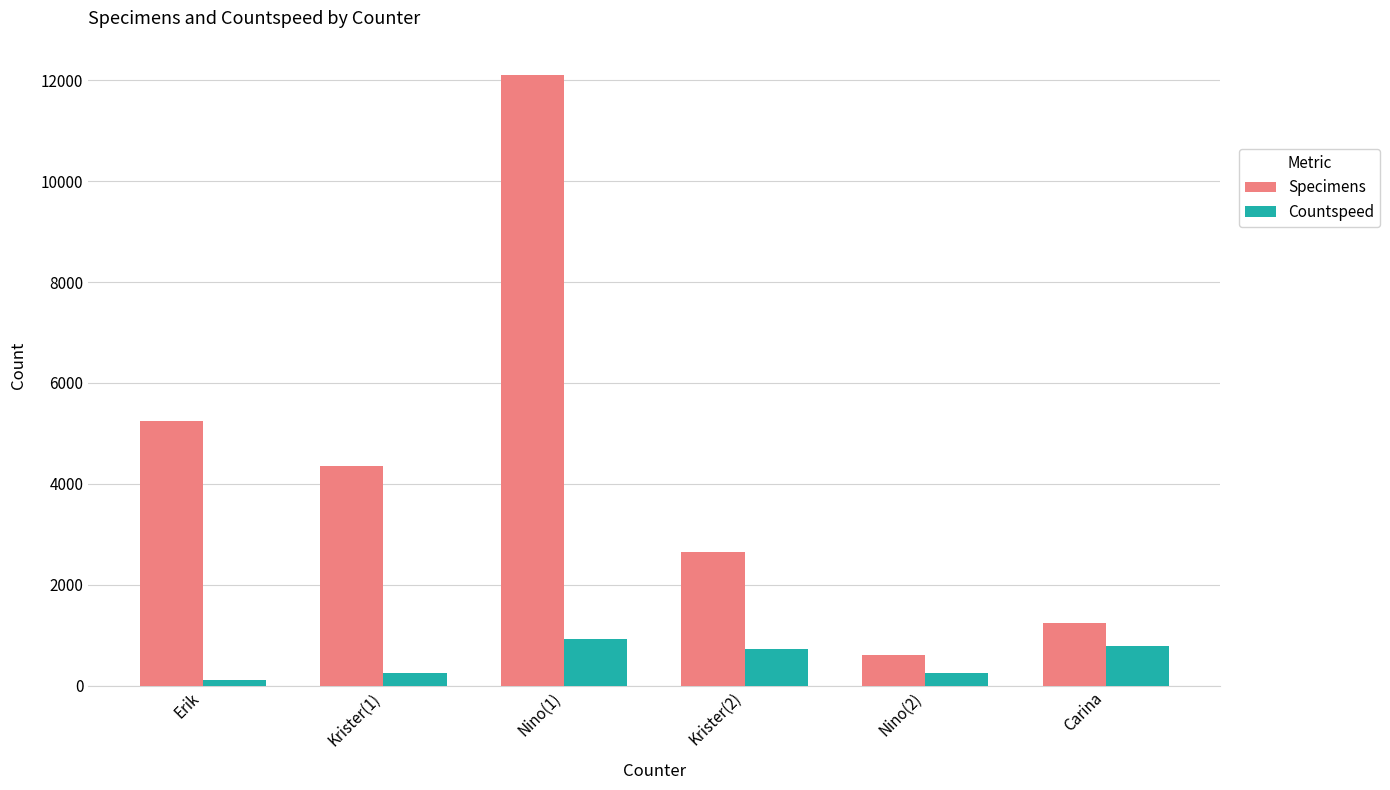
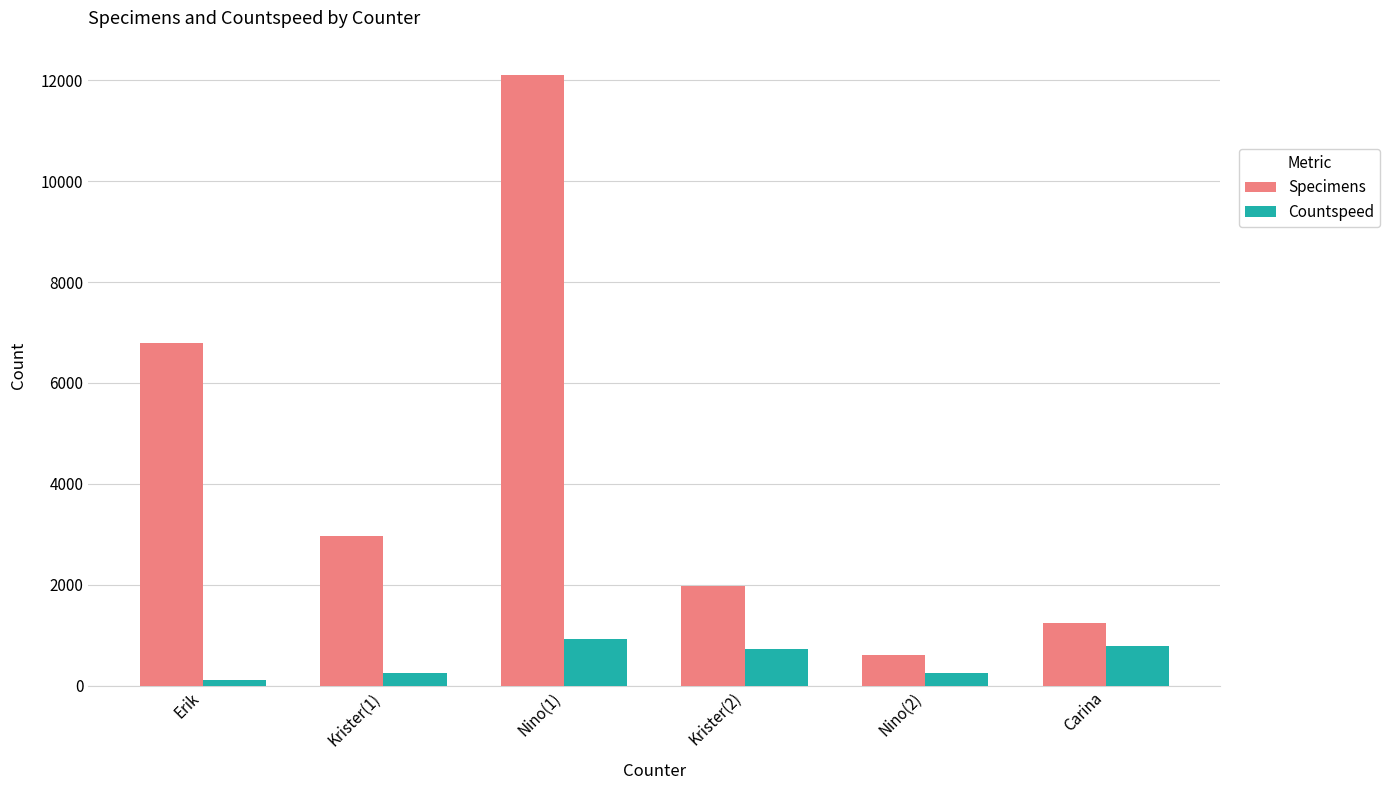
  {
    "Specimens": {
-     "Erik": 5200,
-     "Krister(1)": 4400,
+     "Erik": 6800,
+     "Krister(1)": 3000,
      "Nino(1)": 12100,
-     "Krister(2)": 2600,
+     "Krister(2)": 2000,
      "Nino(2)": 600,
      "Carina": 1300
    },
    "Countspeed": {
      "Erik": 100,
      "Krister(1)": 200,
      "Nino(1)": 900,
      "Krister(2)": 700,
      "Nino(2)": 200,
      "Carina": 800
    }
  }
